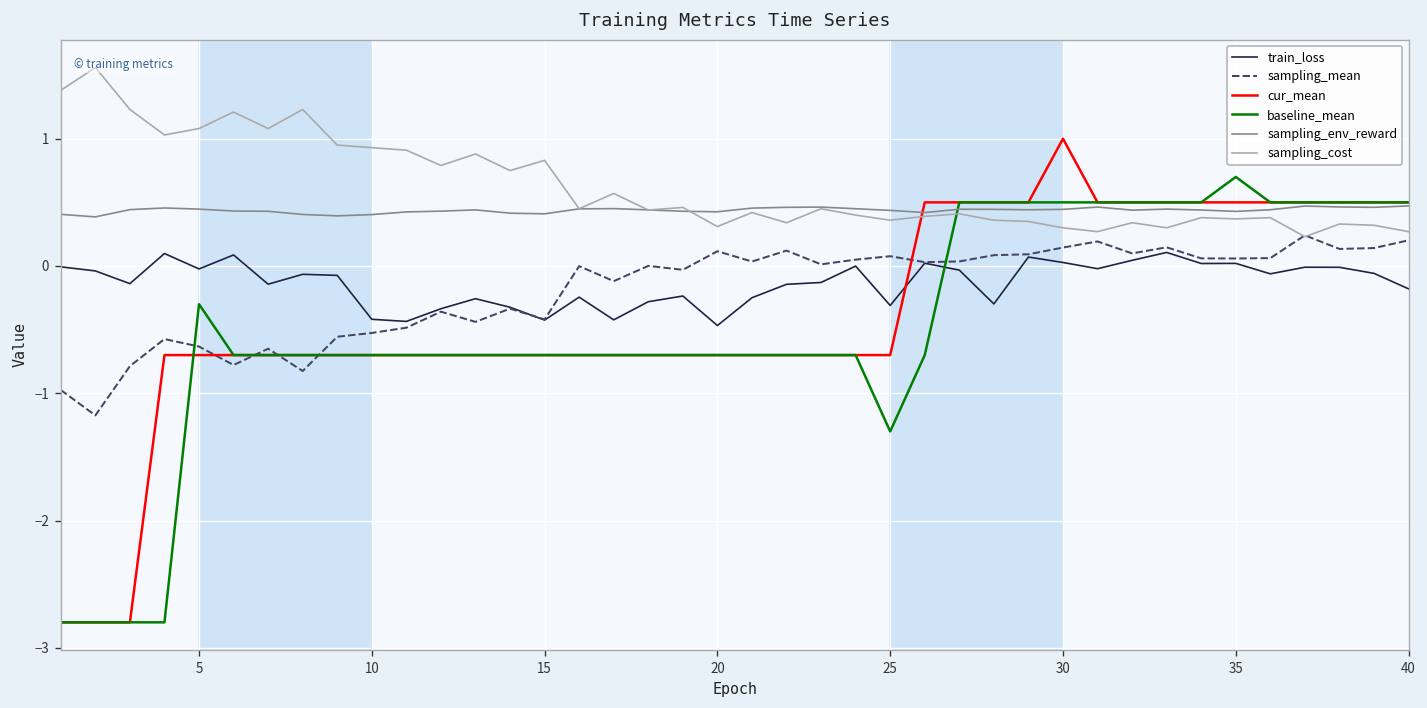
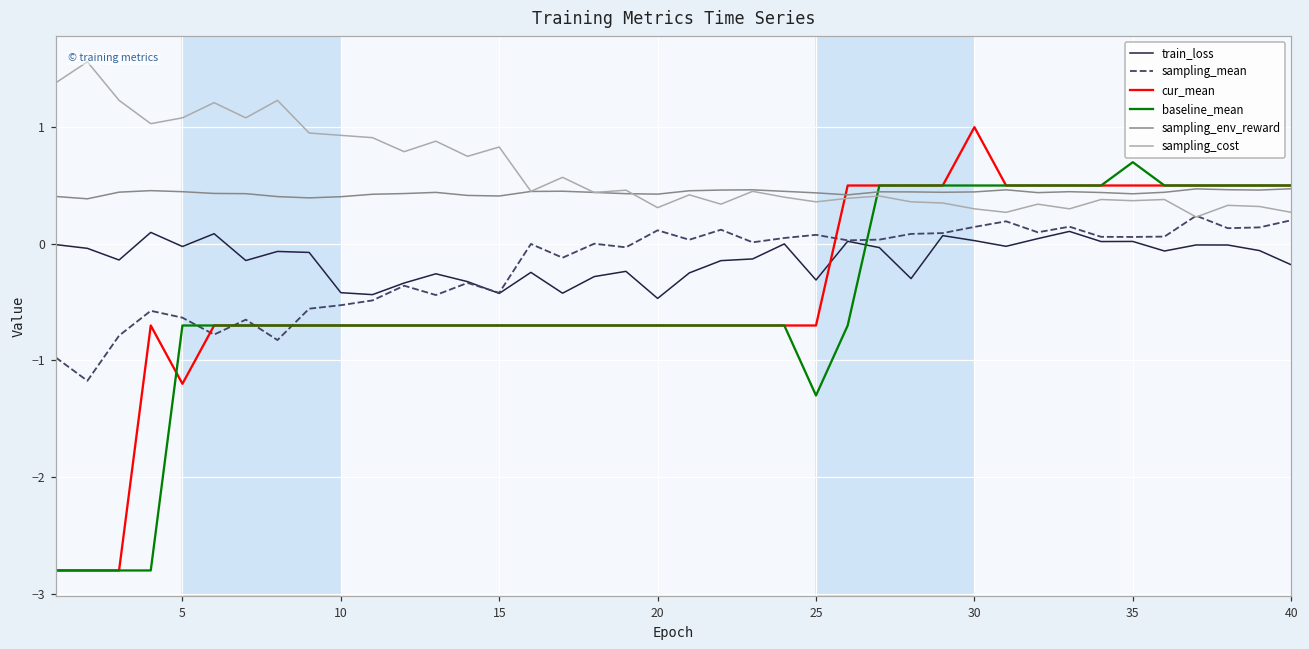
  {
    "cur_mean": {
-     "5": -0.7,
+     "5": -1.2,
      "25": -0.7,
      "30": 1.0,
      "35": 0.5
    },
    "baseline_mean": {
-     "5": -0.3,
+     "5": -0.7,
      "25": -1.3,
      "30": 0.5,
      "35": 0.7
    }
  }
